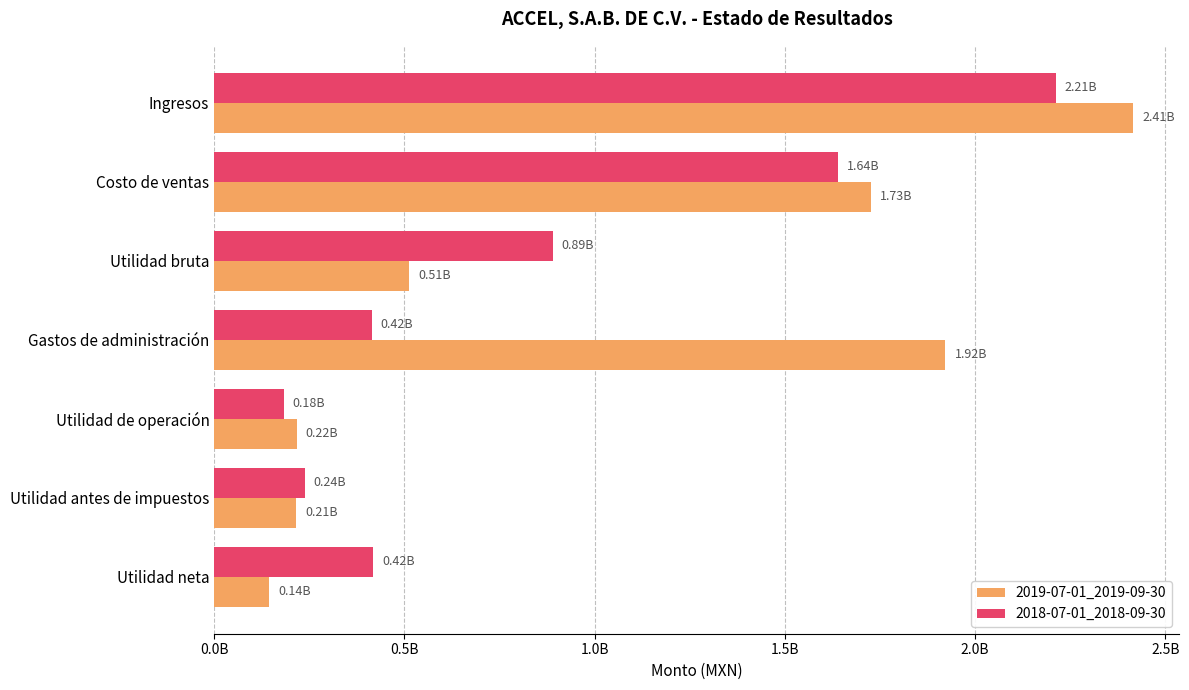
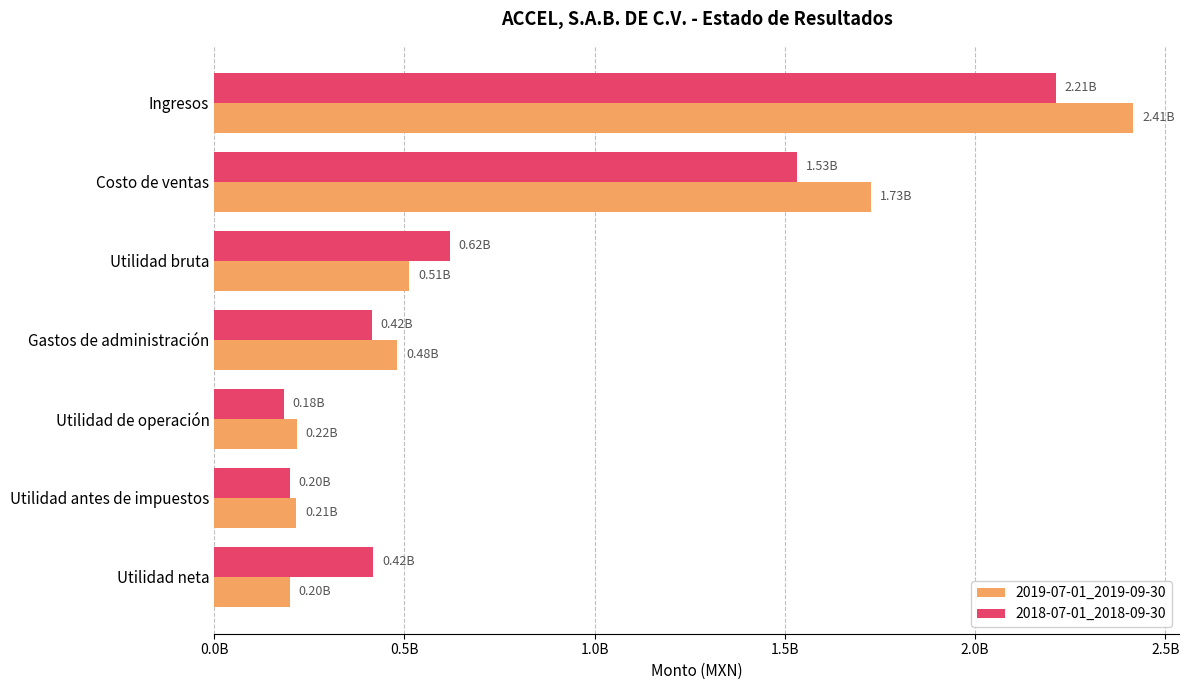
  {
    "2019-07-01_2019-09-30": {
      "Ingresos": "2.41B",
      "Costo de ventas": "1.73B",
      "Utilidad bruta": "0.51B",
-     "Gastos de administración": "1.92B",
+     "Gastos de administración": "0.48B",
      "Utilidad de operación": "0.22B",
      "Utilidad antes de impuestos": "0.21B",
-     "Utilidad neta": "0.14B"
+     "Utilidad neta": "0.20B"
    },
    "2018-07-01_2018-09-30": {
      "Ingresos": "2.21B",
-     "Costo de ventas": "1.64B",
-     "Utilidad bruta": "0.89B",
+     "Costo de ventas": "1.53B",
+     "Utilidad bruta": "0.62B",
      "Gastos de administración": "0.42B",
      "Utilidad de operación": "0.18B",
-     "Utilidad antes de impuestos": "0.24B",
+     "Utilidad antes de impuestos": "0.20B",
      "Utilidad neta": "0.42B"
    }
  }
